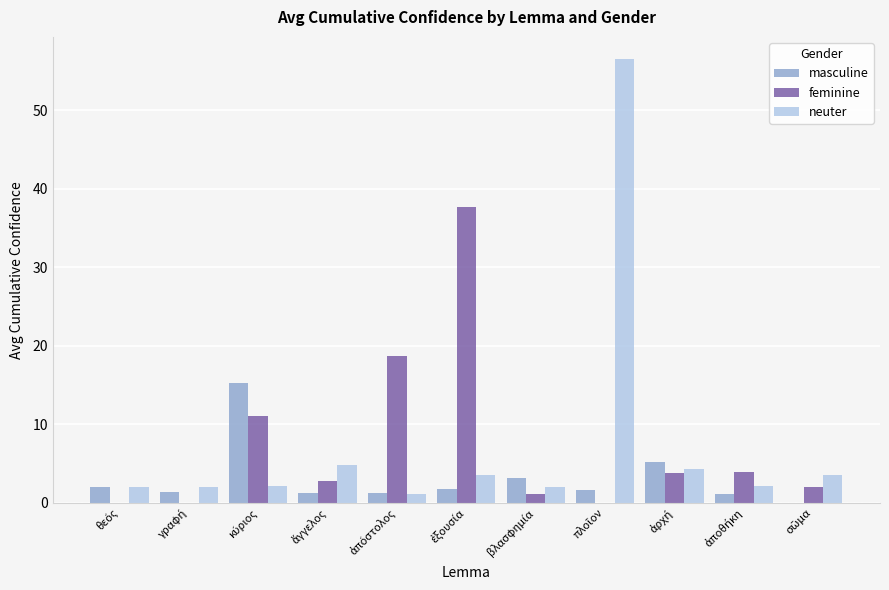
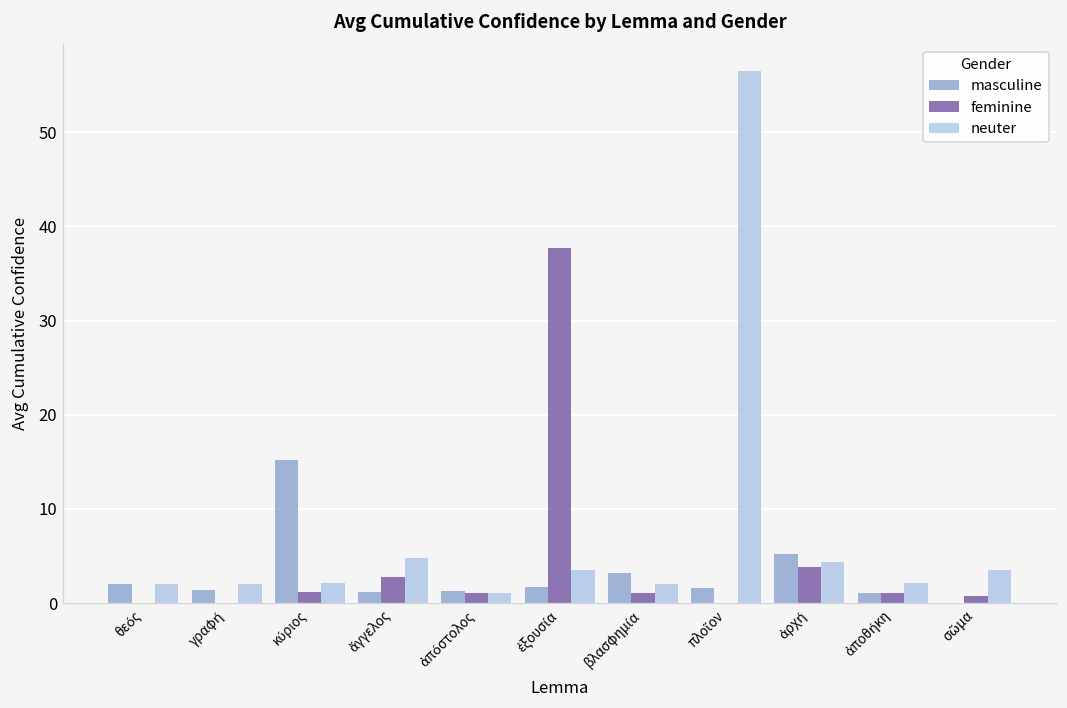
  {
    "feminine": {
      "θεός": 0,
      "γραφή": 0,
-     "κύριος": 11,
+     "κύριος": 1,
      "ἄγγελος": 3,
-     "ἀπόστολος": 19,
+     "ἀπόστολος": 1,
      "ἐξουσία": 38,
      "βλασφημία": 1,
      "πλοῖον": 0,
      "ἀρχή": 4,
-     "ἀποθήκη": 4,
-     "σῶμα": 2
+     "ἀποθήκη": 1,
+     "σῶμα": 1
    }
  }
